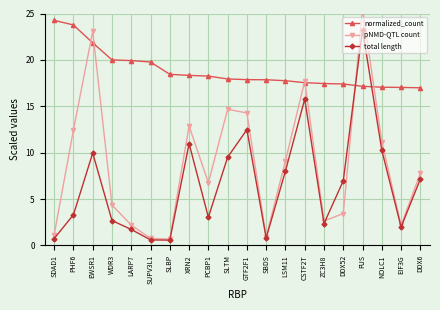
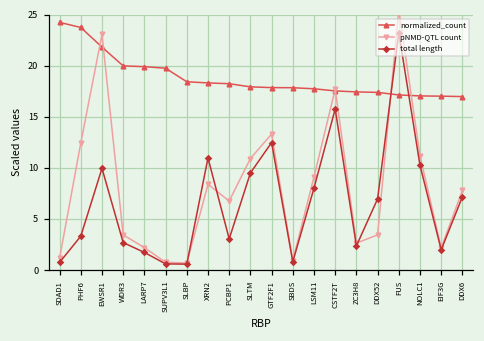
  {
    "pNMD-QTL count": {
      "SDAD1": 1,
      "PHF6": 12,
      "EWSR1": 23,
-     "WDR3": 4,
+     "WDR3": 3,
      "LARP7": 2,
-     "XRN2": 13,
+     "XRN2": 8,
      "PCBP1": 7,
-     "SLTM": 15,
-     "GTF2F1": 14,
+     "SLTM": 11,
+     "GTF2F1": 13,
      "LSM11": 9,
      "DDX52": 3,
      "NOLC1": 11,
      "DDX6": 8
    }
  }
